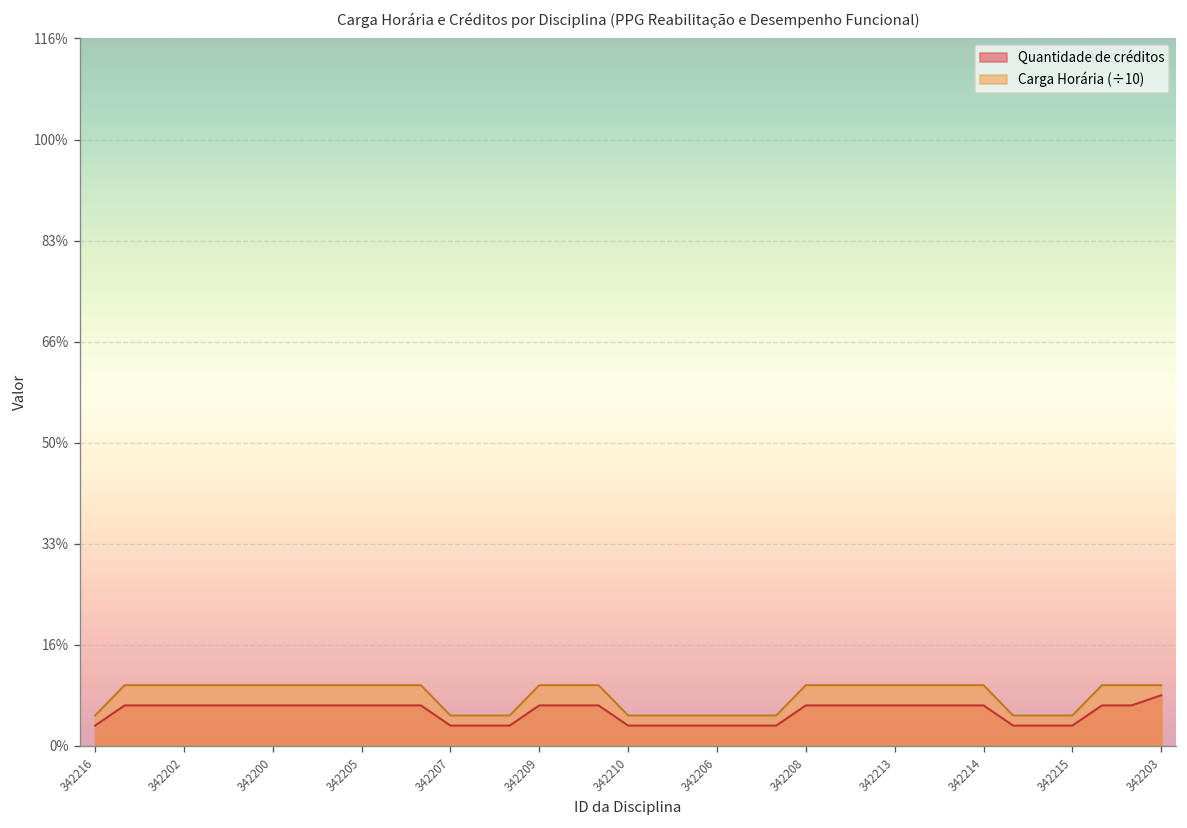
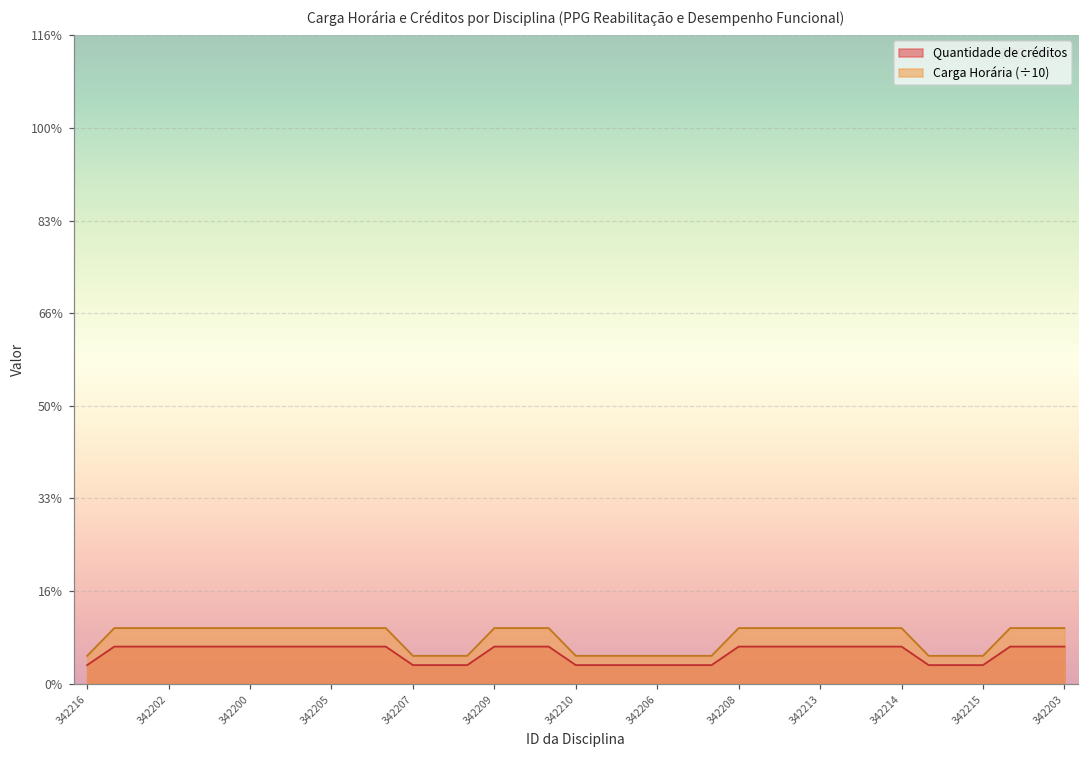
  {
    "Quantidade de créditos": {
      "342216": "3%",
      "342206": "3%",
      "342208": "7%",
-     "342203": "8%"
+     "342203": "7%"
    },
    "Carga Horária (÷10)": {
      "342216": "5%",
      "342206": "5%",
      "342208": "10%",
      "342203": "10%"
    }
  }
